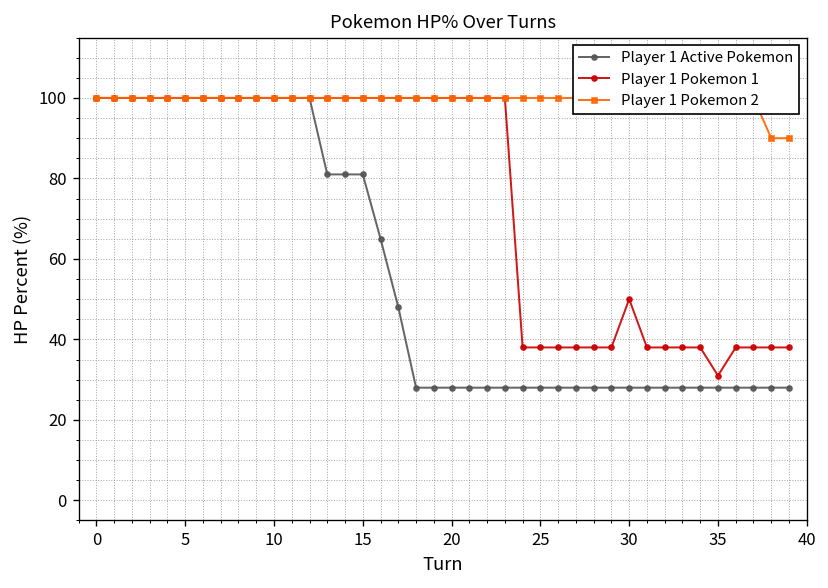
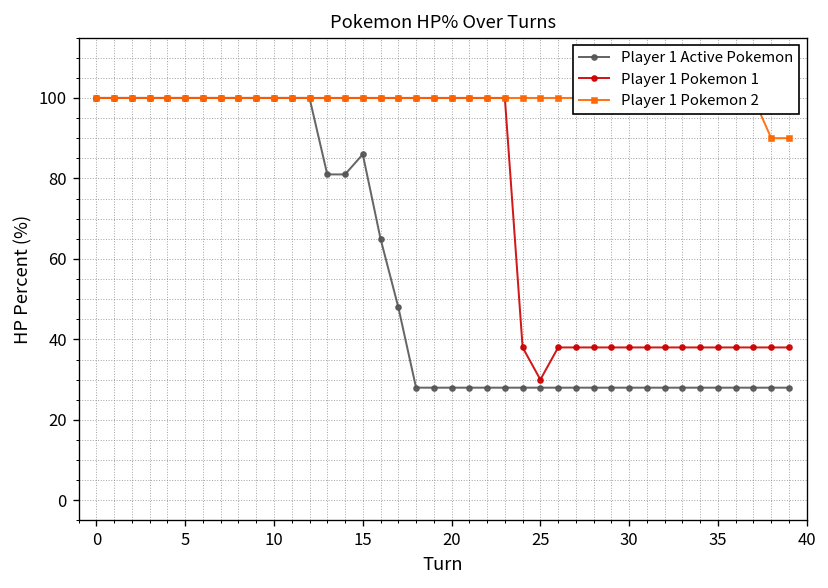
  {
    "Player 1 Active Pokemon": {
-     "15": 81,
+     "15": 86,
      "20": 28,
      "25": 28,
      "30": 28,
      "35": 28
    },
    "Player 1 Pokemon 1": {
-     "25": 38,
-     "30": 50,
-     "35": 31
+     "25": 30,
+     "30": 38,
+     "35": 38
    },
    "Player 1 Pokemon 2": {
      "25": 100
    }
  }
